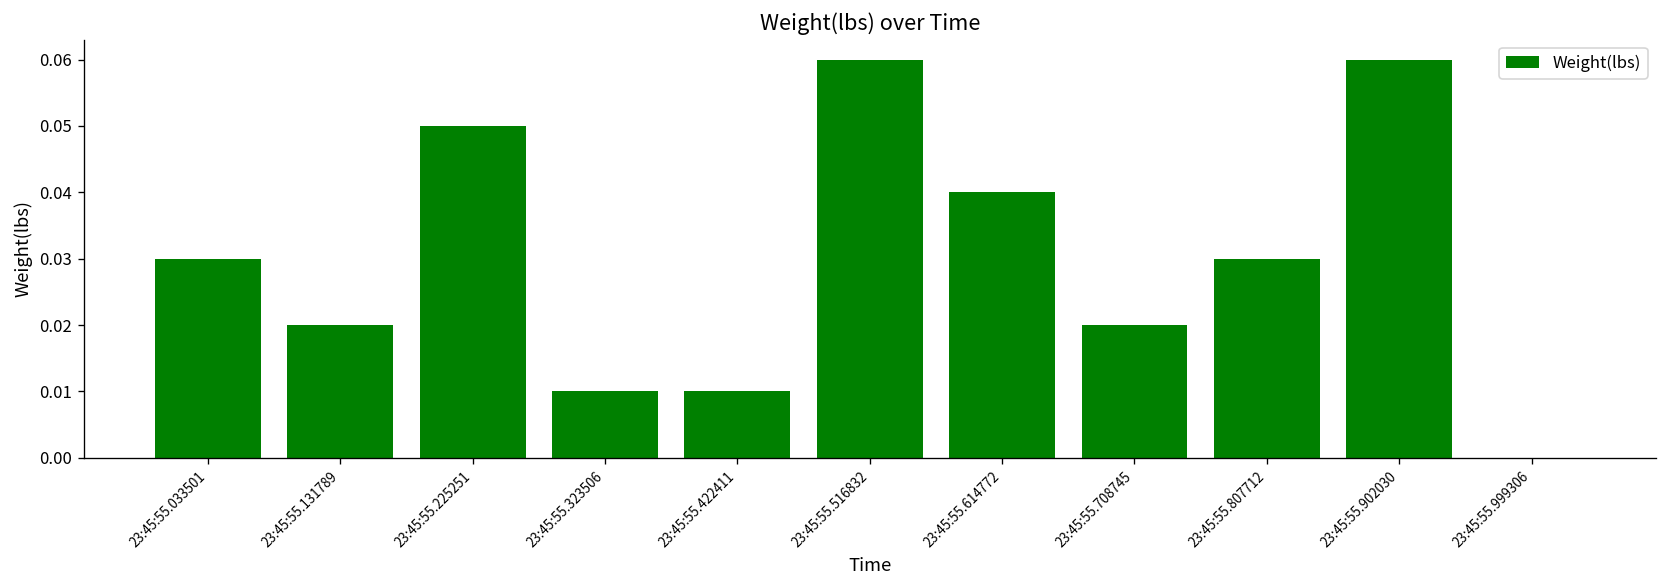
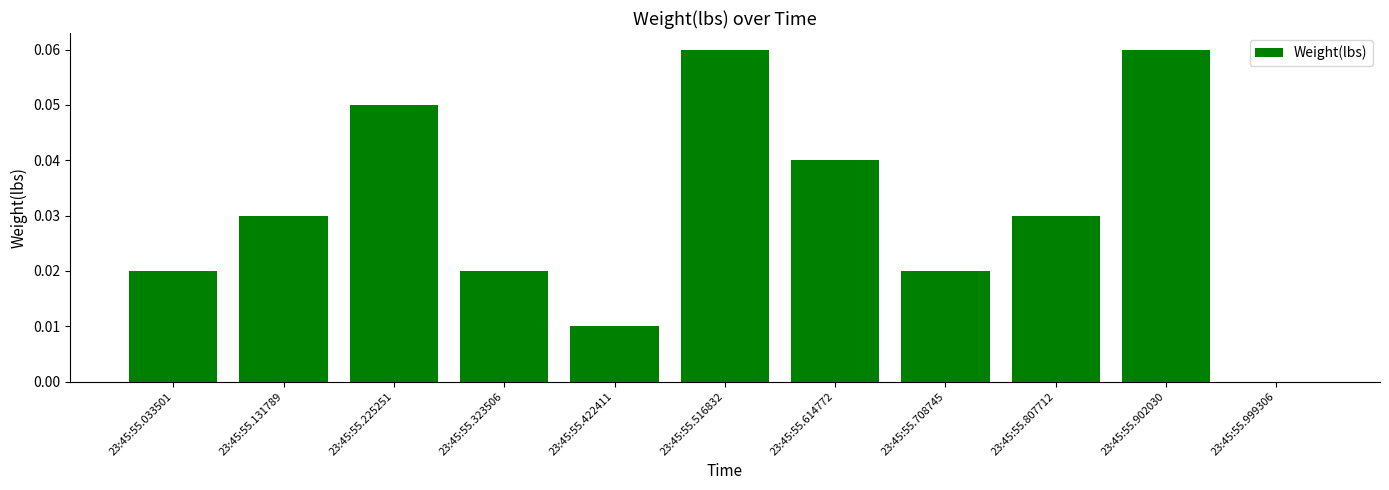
  {
-   "23:45:55.033501": 0.03,
-   "23:45:55.131789": 0.02,
+   "23:45:55.033501": 0.02,
+   "23:45:55.131789": 0.03,
    "23:45:55.225251": 0.05,
-   "23:45:55.323506": 0.01,
+   "23:45:55.323506": 0.02,
    "23:45:55.422411": 0.01,
    "23:45:55.516832": 0.06,
    "23:45:55.614772": 0.04,
    "23:45:55.708745": 0.02,
    "23:45:55.807712": 0.03,
    "23:45:55.902030": 0.06,
    "23:45:55.999306": 0.00
  }
